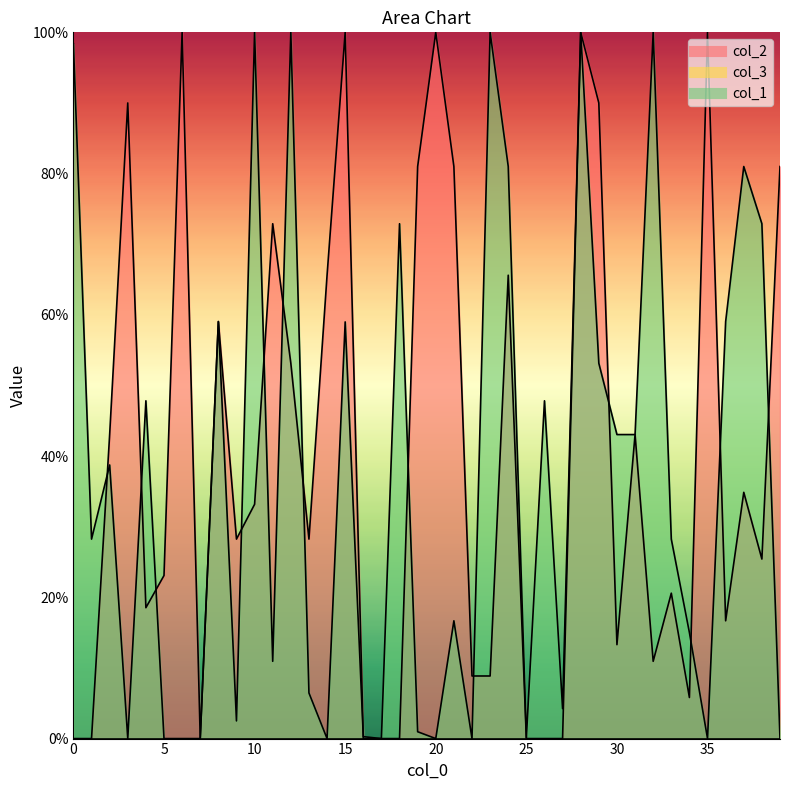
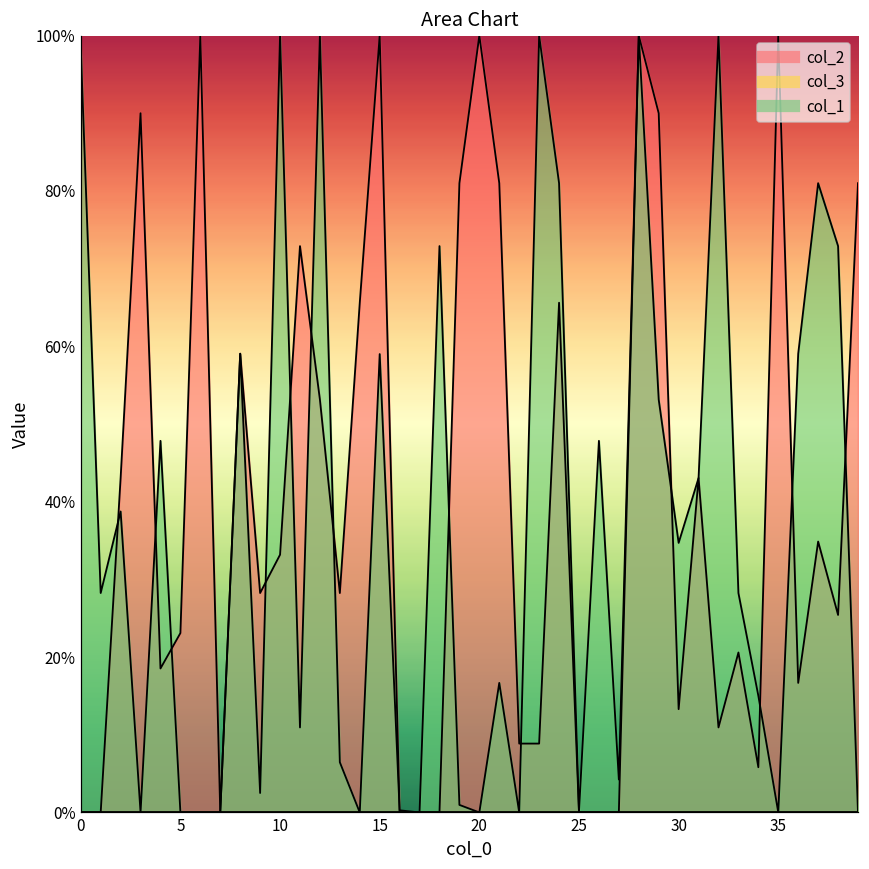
  {
    "col_2": {
      "5": "23%",
      "10": "33%",
      "15": "100%",
      "20": "100%",
      "30": "13%",
      "35": "100%"
    },
    "col_3": {
      "10": "0%",
      "15": "0%",
      "30": "0%"
    },
    "col_1": {
      "0": "98%",
      "10": "100%",
      "15": "59%",
-     "30": "43%"
+     "30": "35%"
    }
  }
